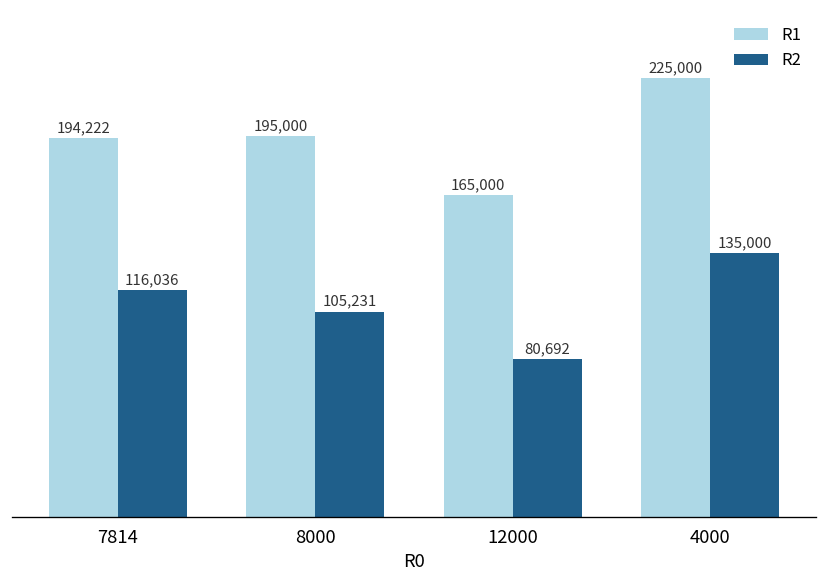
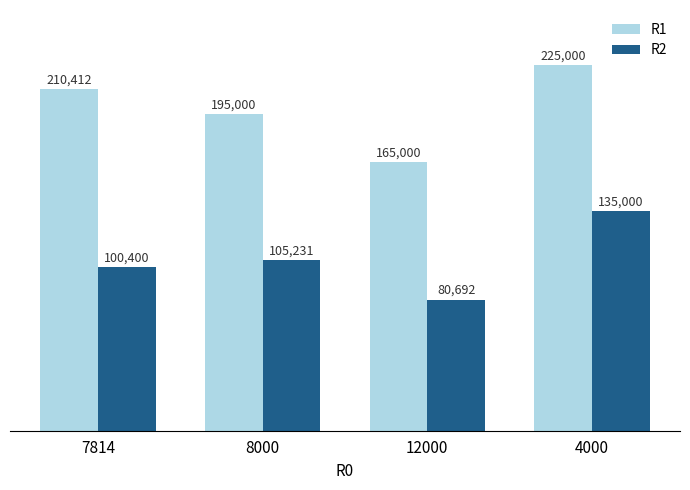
  {
    "R1": {
-     "7814": "194,222",
+     "7814": "210,412",
      "8000": "195,000",
      "12000": "165,000",
      "4000": "225,000"
    },
    "R2": {
-     "7814": "116,036",
+     "7814": "100,400",
      "8000": "105,231",
      "12000": "80,692",
      "4000": "135,000"
    }
  }
